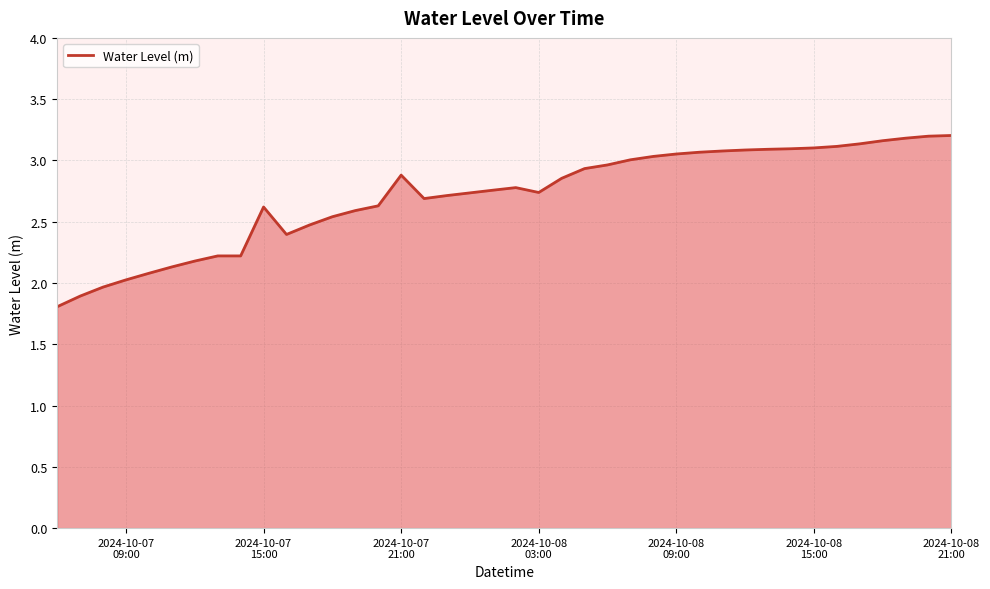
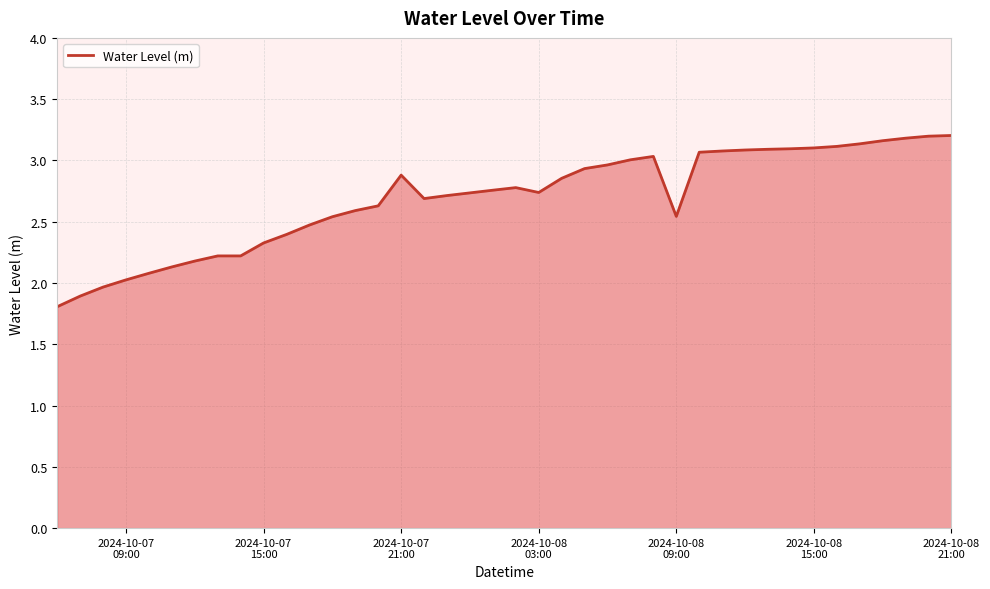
  {
    "2024-10-07 09:00": 2.03,
-   "2024-10-07 15:00": 2.62,
+   "2024-10-07 15:00": 2.33,
    "2024-10-07 21:00": 2.88,
    "2024-10-08 03:00": 2.74,
-   "2024-10-08 09:00": 3.05,
+   "2024-10-08 09:00": 2.54,
    "2024-10-08 15:00": 3.10,
    "2024-10-08 21:00": 3.20
  }
